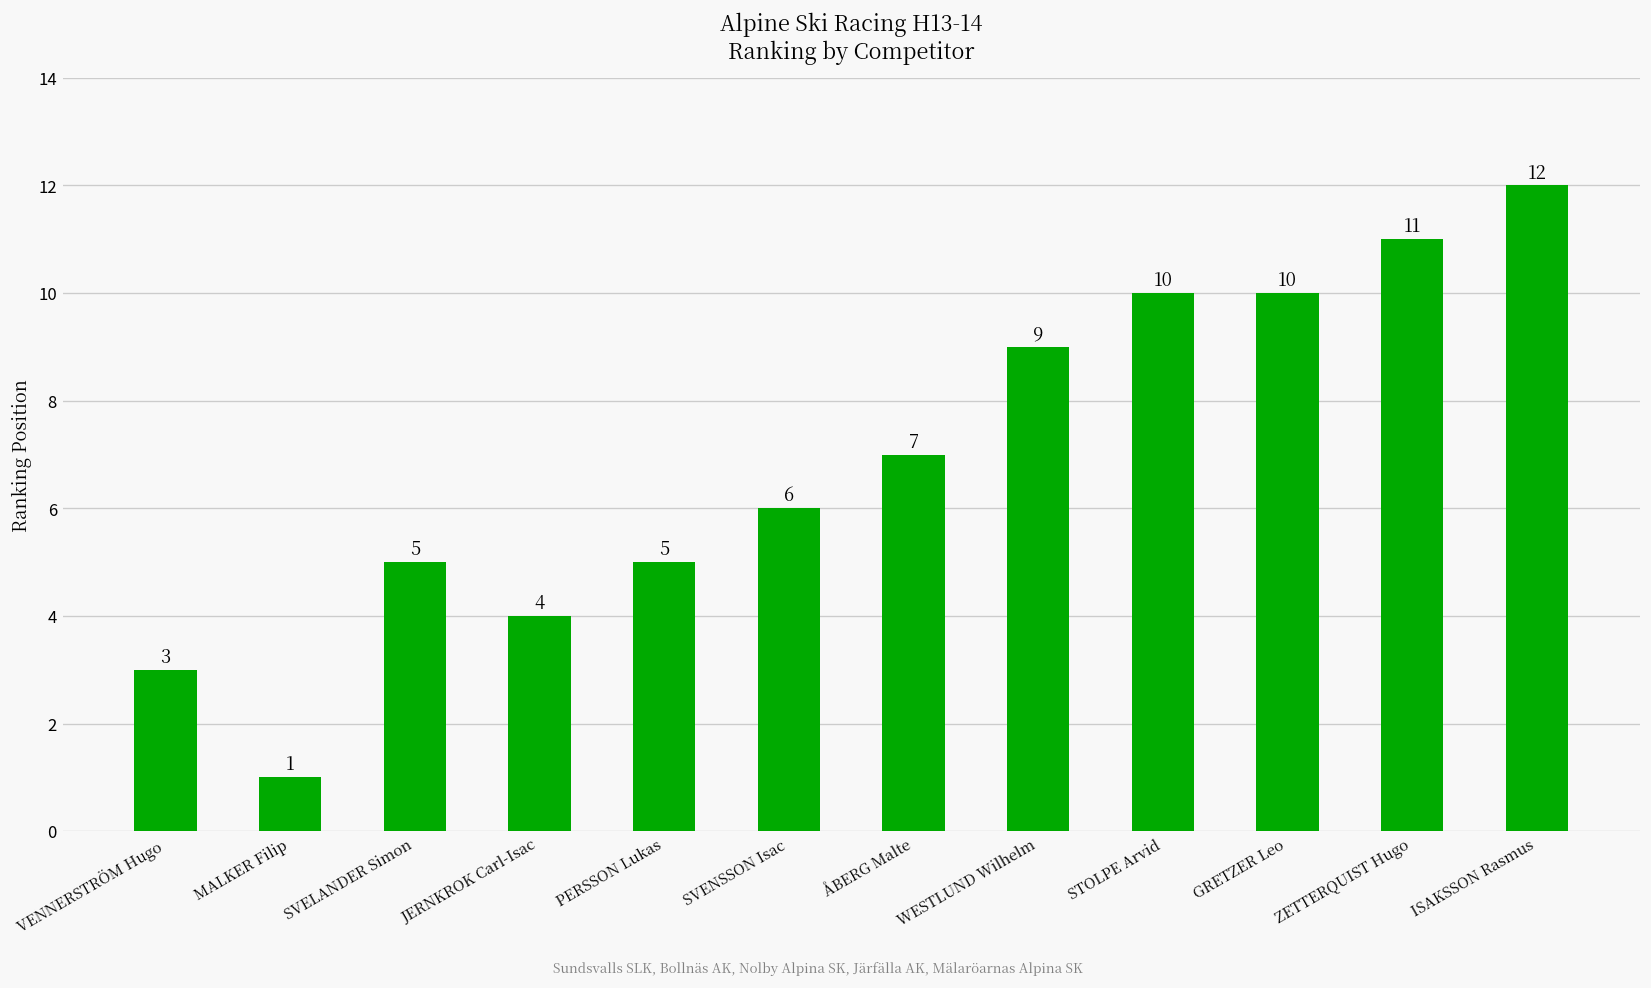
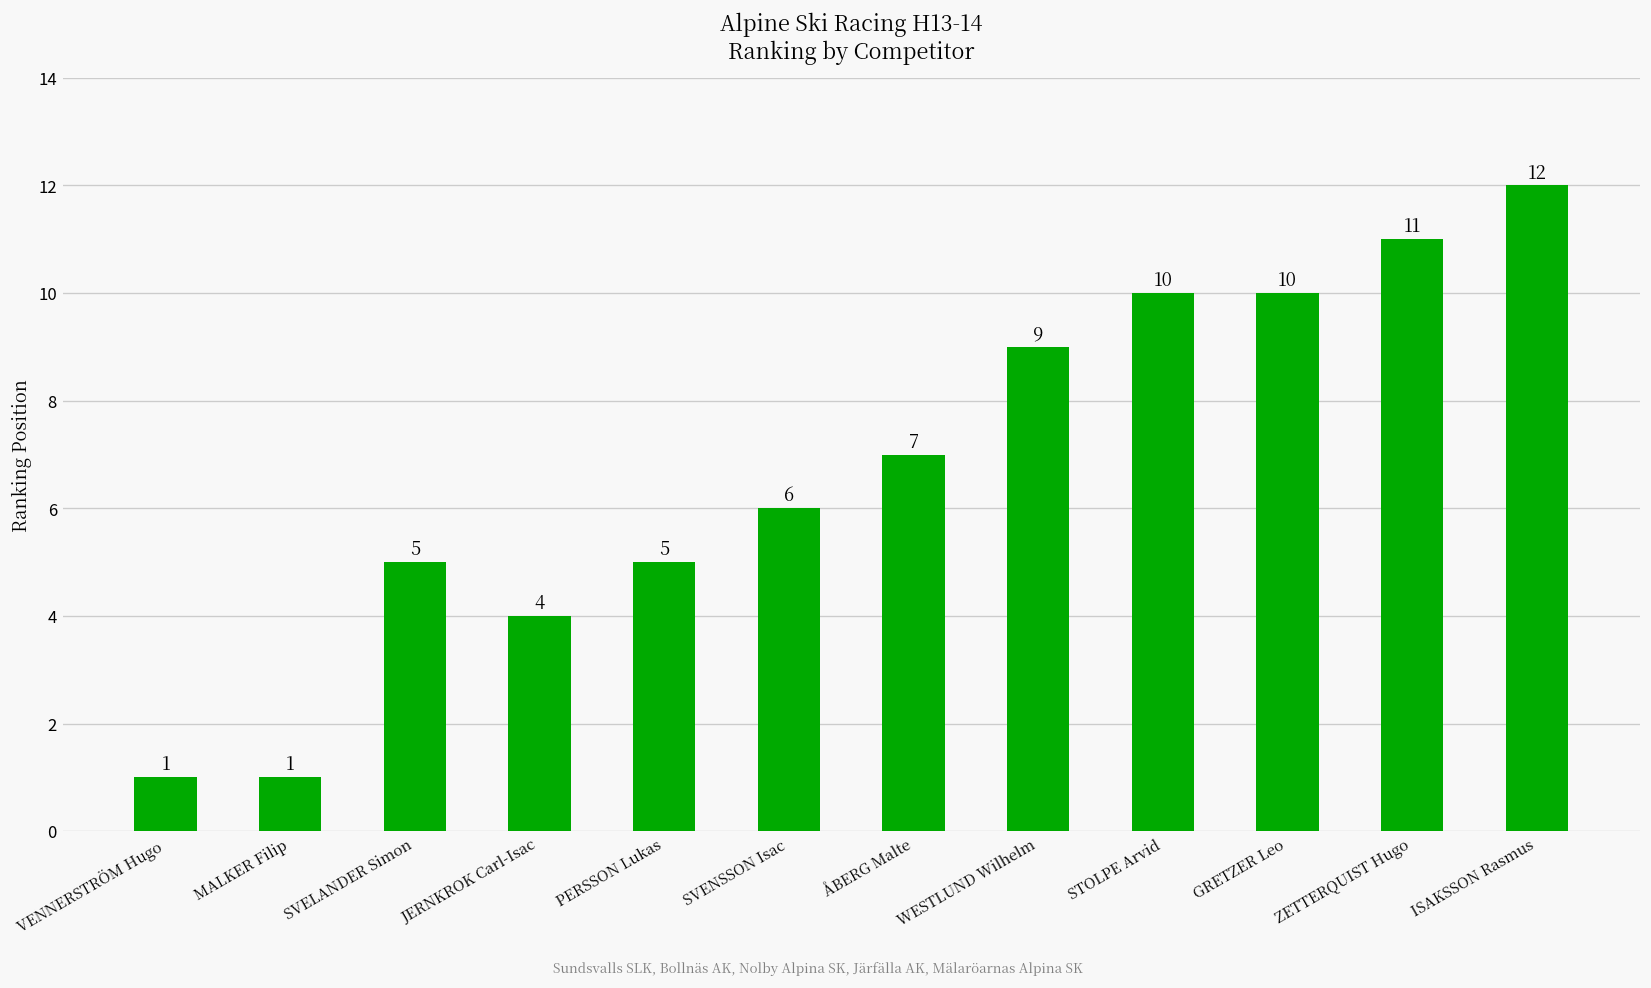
  {
-   "VENNERSTRÖM Hugo": 3,
+   "VENNERSTRÖM Hugo": 1,
    "MALKER Filip": 1,
    "SVELANDER Simon": 5,
    "JERNKROK Carl-Isac": 4,
    "PERSSON Lukas": 5,
    "SVENSSON Isac": 6,
    "ÅBERG Malte": 7,
    "WESTLUND Wilhelm": 9,
    "STOLPE Arvid": 10,
    "GRETZER Leo": 10,
    "ZETTERQUIST Hugo": 11,
    "ISAKSSON Rasmus": 12
  }
